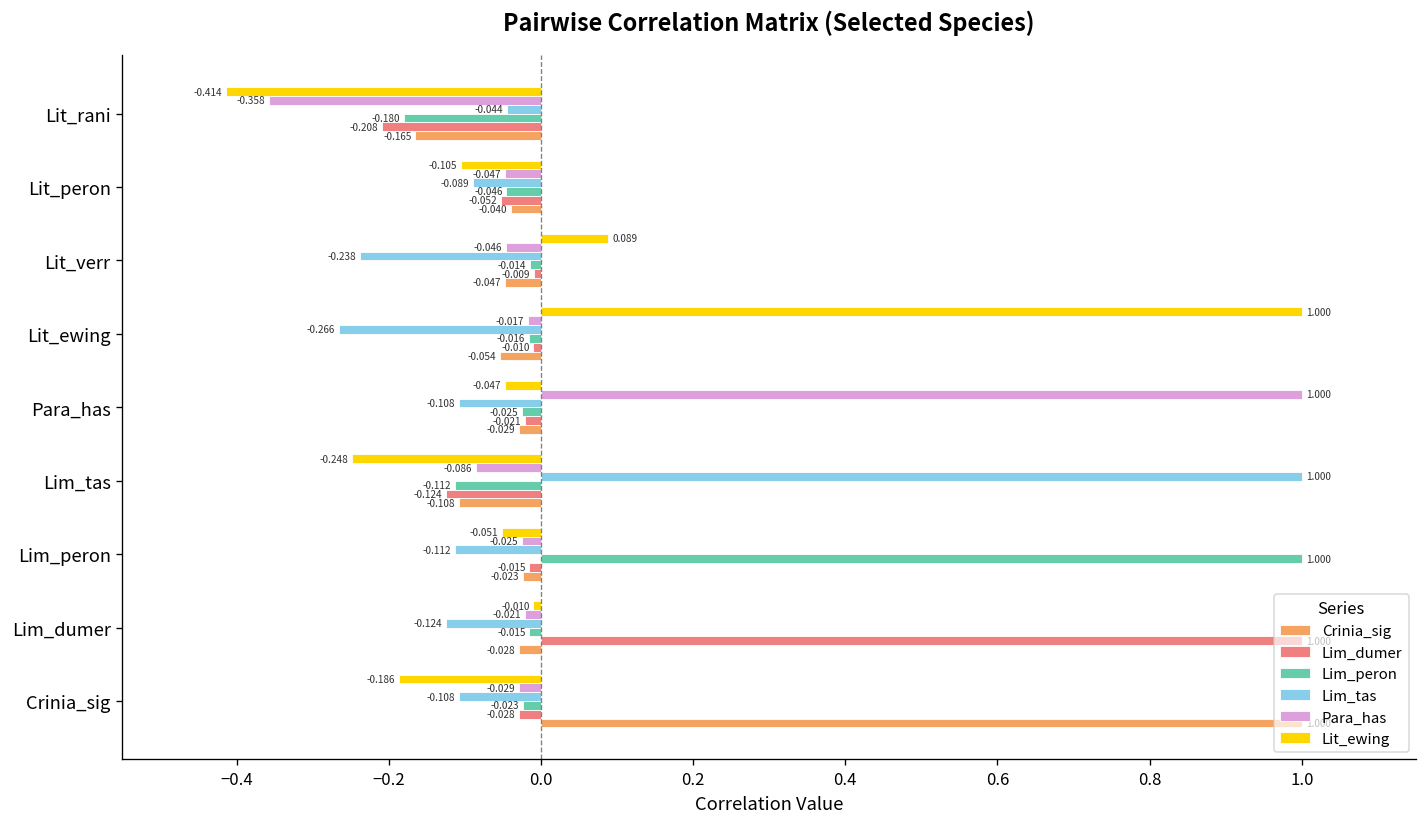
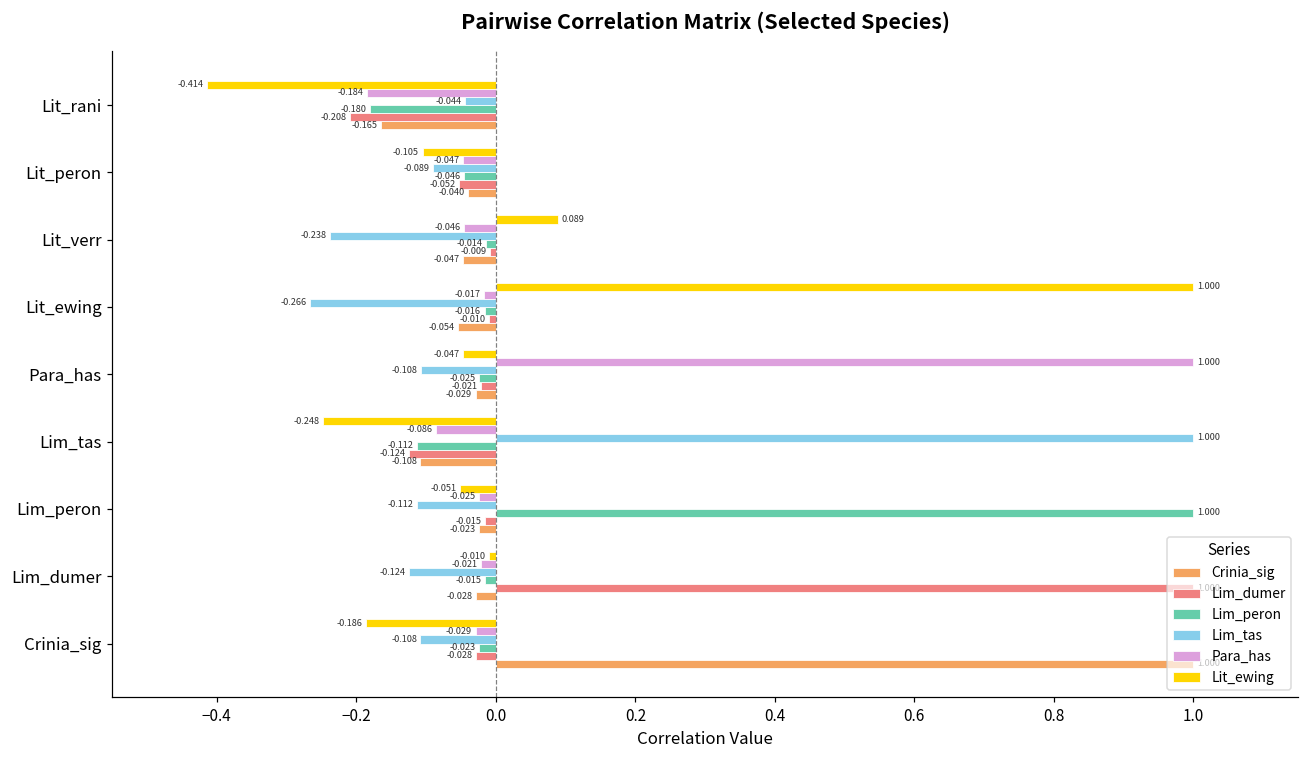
  {
    "Lim_peron": {
      "Lit_rani": -0.180,
      "Lit_ewing": -0.016,
      "Lim_tas": -0.112,
      "Lim_peron": 1.000,
      "Lim_dumer": -0.015
    },
    "Lim_tas": {
      "Lit_rani": -0.044,
      "Lit_peron": -0.089,
      "Lit_verr": -0.238,
      "Lit_ewing": -0.266,
      "Para_has": -0.108,
      "Lim_tas": 1.000,
      "Lim_peron": -0.112,
      "Lim_dumer": -0.124,
      "Crinia_sig": -0.108
    },
    "Para_has": {
-     "Lit_rani": -0.358,
+     "Lit_rani": -0.184,
      "Lit_peron": -0.047,
      "Lit_verr": -0.046,
      "Lit_ewing": -0.017,
      "Para_has": 1.000,
      "Lim_tas": -0.086,
      "Lim_peron": -0.025,
      "Lim_dumer": -0.021,
      "Crinia_sig": -0.029
    },
    "Lit_ewing": {
      "Lit_rani": -0.414,
      "Lit_peron": -0.105,
      "Lit_verr": 0.089,
      "Lit_ewing": 1.000,
      "Para_has": -0.047,
      "Lim_tas": -0.248,
      "Lim_peron": -0.051,
      "Lim_dumer": -0.010,
      "Crinia_sig": -0.186
    }
  }
